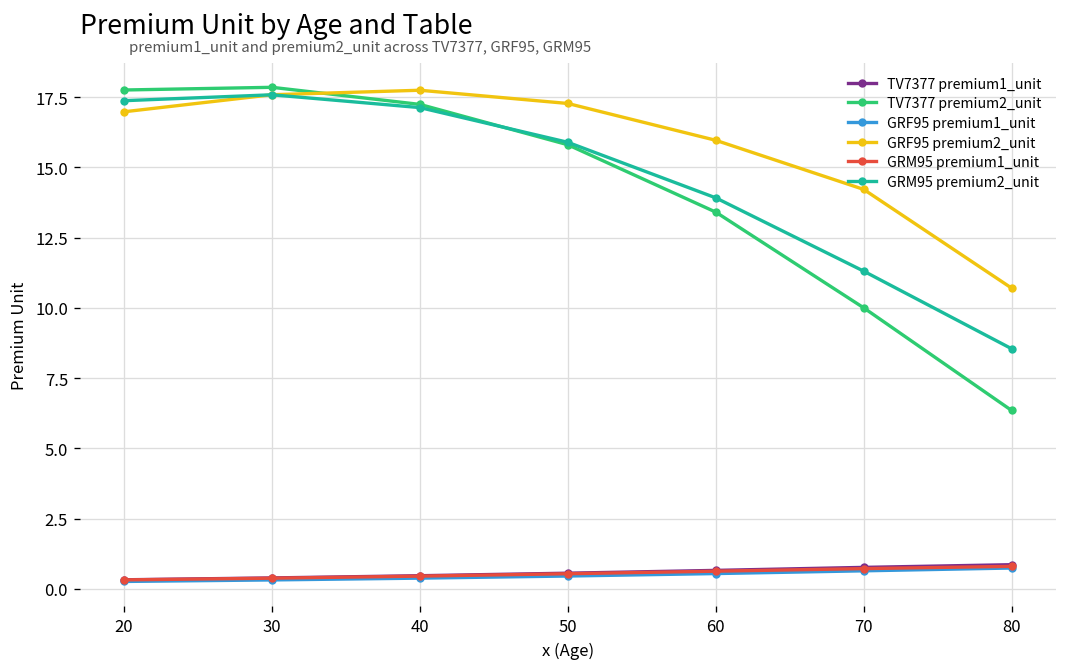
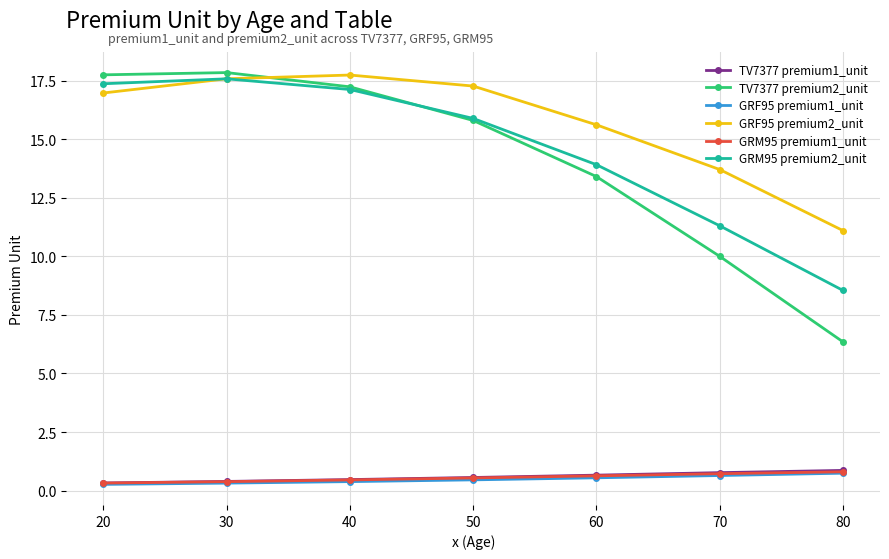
  {
    "GRF95 premium2_unit": {
      "20": 17.0,
      "40": 17.7,
      "50": 17.3,
-     "60": 16.0,
-     "70": 14.2,
-     "80": 10.7
+     "60": 15.6,
+     "70": 13.7,
+     "80": 11.1
    }
  }
